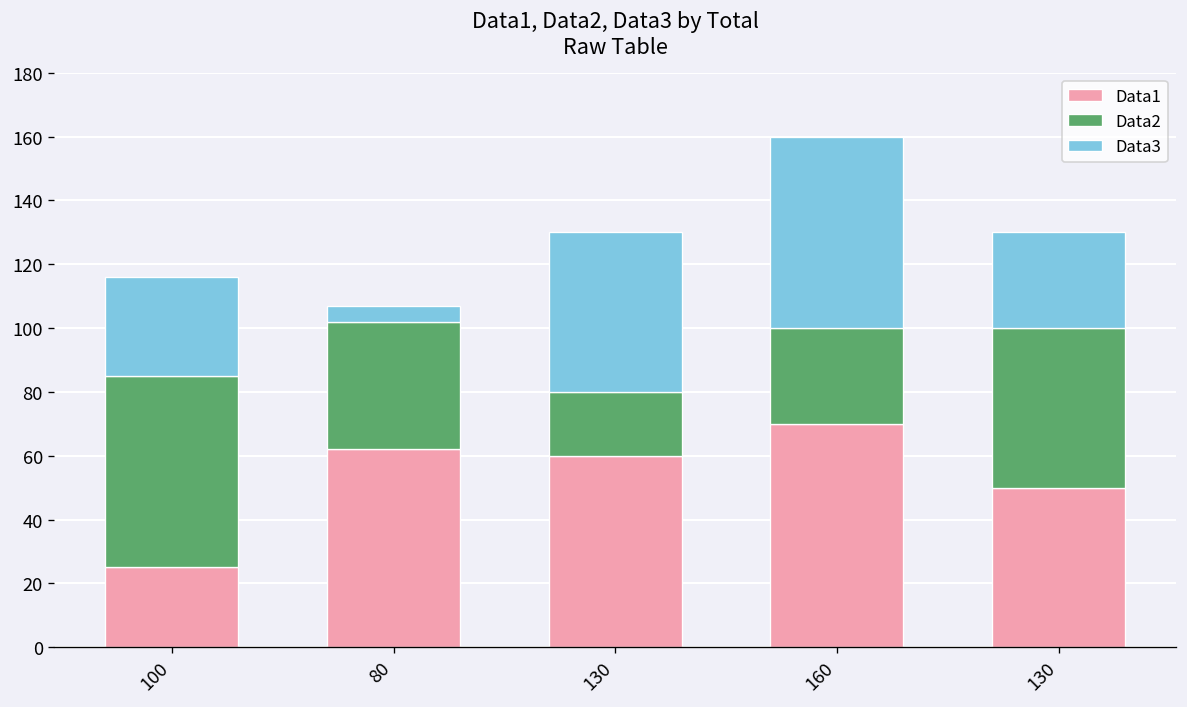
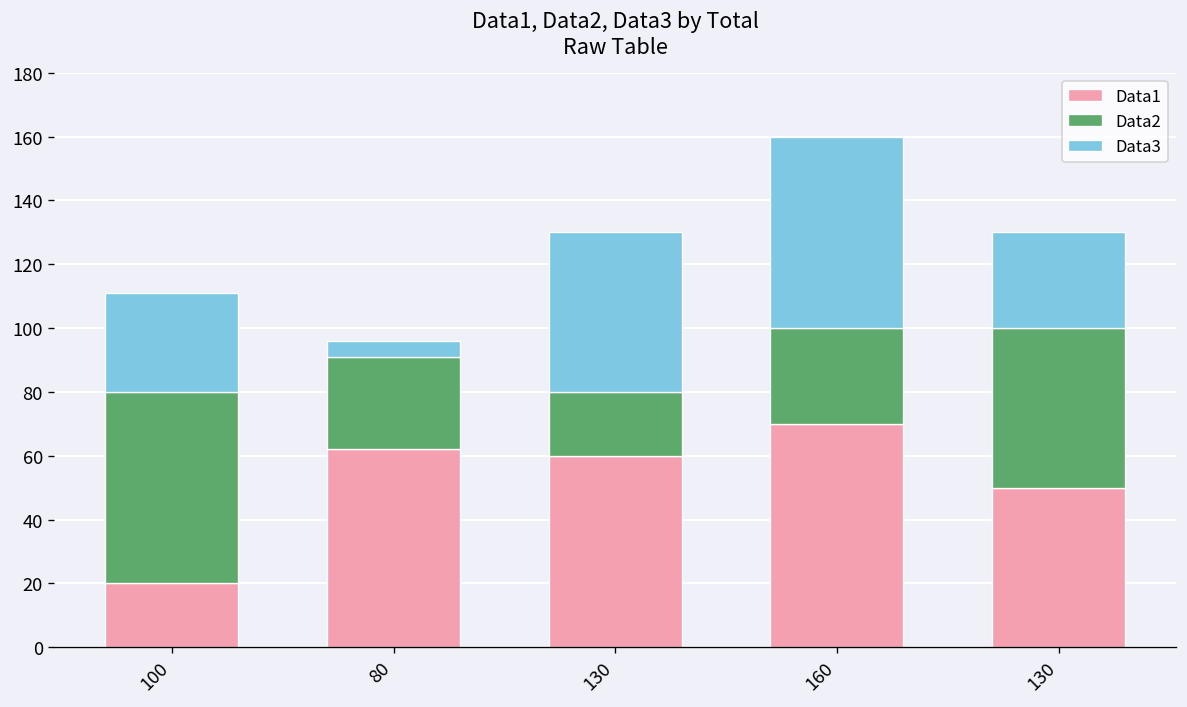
  {
    "Data1": {
-     "100": 25,
+     "100": 20,
      "80": 62,
      "160": 70
    },
    "Data2": {
      "100": 60,
-     "80": 40,
+     "80": 29,
      "160": 30
    },
    "Data3": {
      "100": 31,
      "80": 5,
      "160": 60
    }
  }
